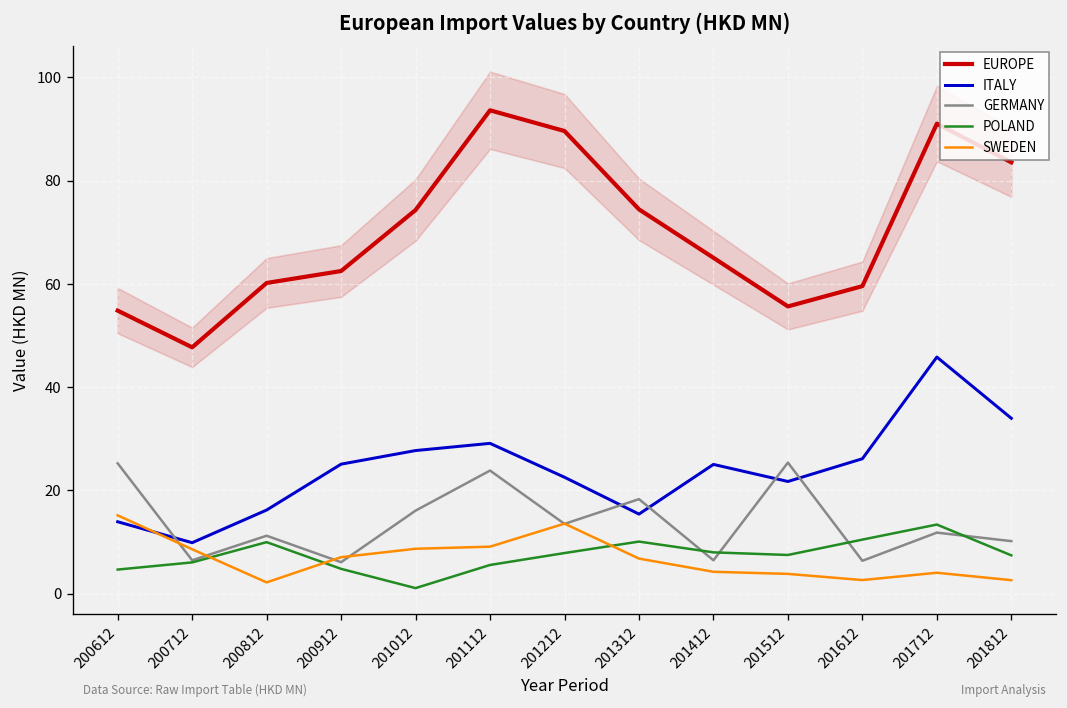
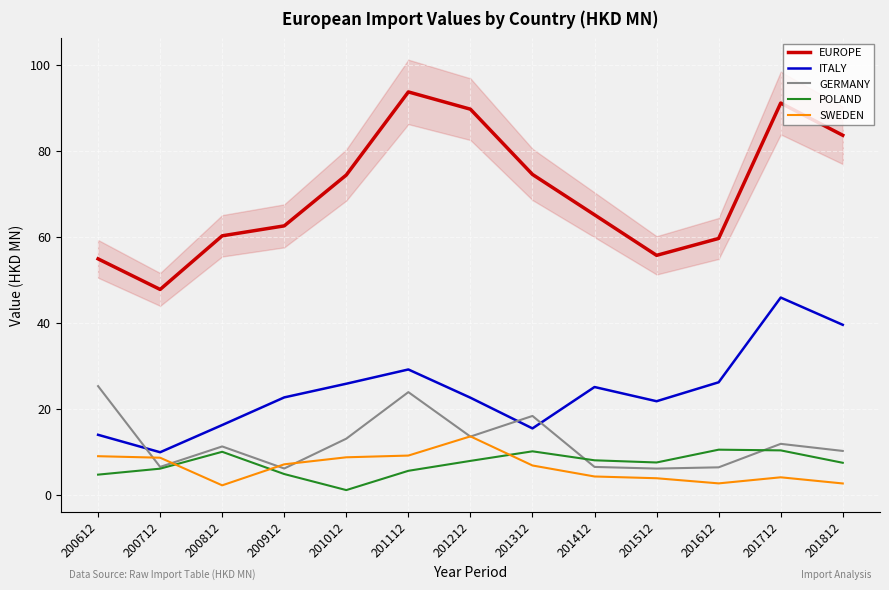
  {
    "ITALY": {
      "200612": 14,
      "200712": 10,
      "200812": 16,
-     "200912": 25,
-     "201012": 28,
+     "200912": 23,
+     "201012": 26,
      "201112": 29,
      "201212": 23,
      "201312": 15,
      "201412": 25,
      "201512": 22,
      "201612": 26,
      "201712": 46,
-     "201812": 34
+     "201812": 39
    },
    "GERMANY": {
      "200612": 25,
      "200812": 11,
      "200912": 6,
-     "201012": 16,
+     "201012": 13,
      "201112": 24,
      "201312": 18,
      "201412": 6,
-     "201512": 25,
+     "201512": 6,
      "201612": 6,
      "201712": 12,
      "201812": 10
    },
    "POLAND": {
      "200612": 5,
      "200812": 10,
      "200912": 5,
      "201012": 1,
      "201112": 6,
      "201212": 8,
      "201312": 10,
      "201412": 8,
      "201512": 7,
      "201612": 10,
-     "201712": 13,
+     "201712": 10,
      "201812": 7
    },
    "SWEDEN": {
-     "200612": 15,
+     "200612": 9,
      "200712": 9,
      "200812": 2,
      "200912": 7,
      "201012": 9,
      "201112": 9,
      "201312": 7,
      "201412": 4,
      "201512": 4,
      "201612": 3,
      "201712": 4,
      "201812": 3
    }
  }
